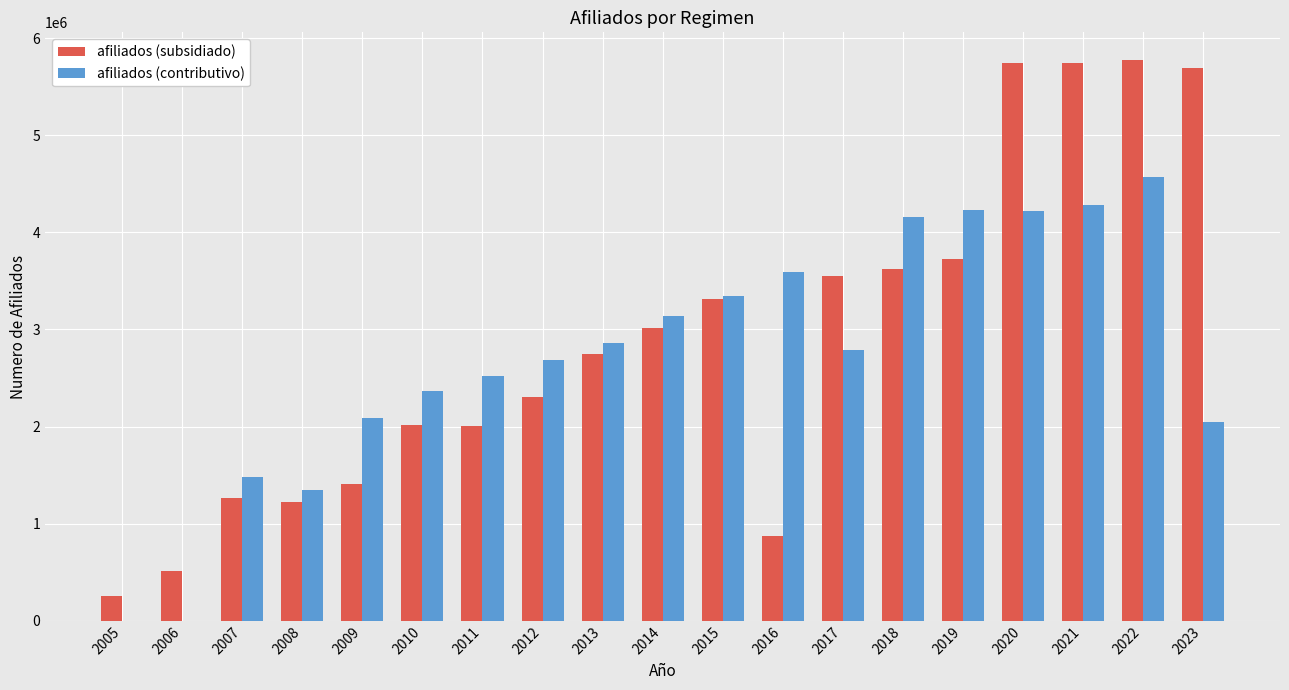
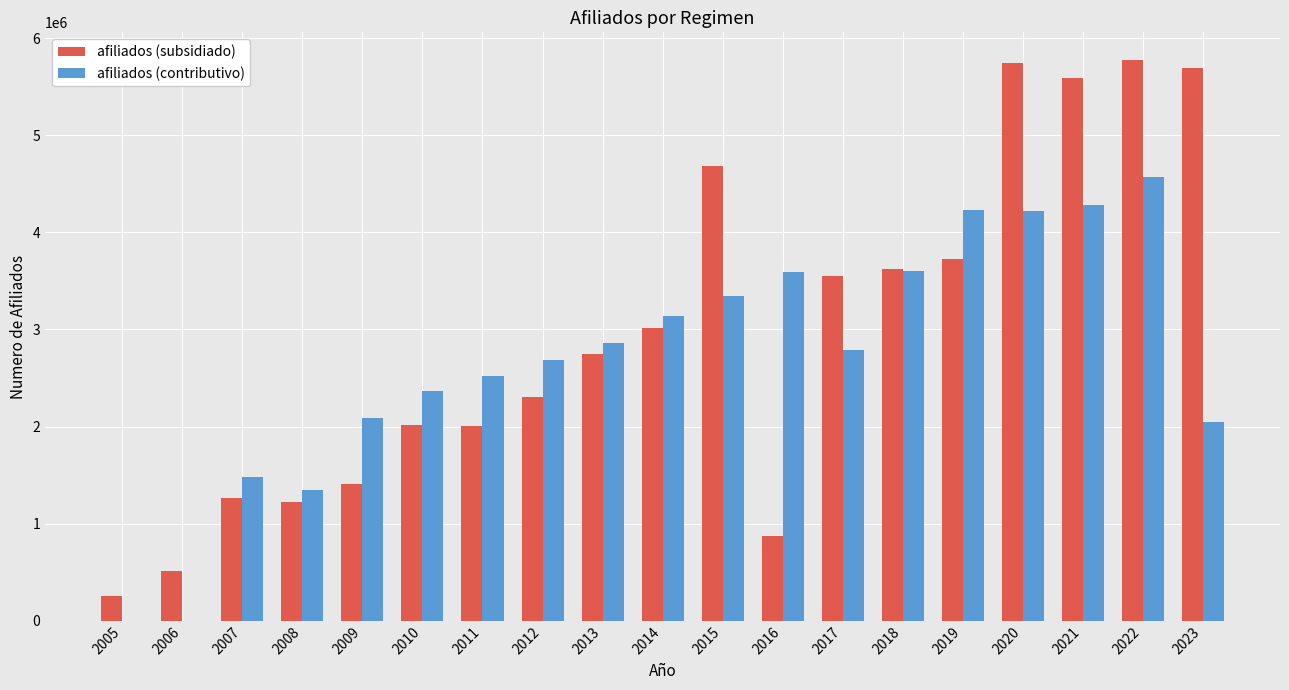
  {
    "afiliados (subsidiado)": {
      "2005": 300000,
      "2006": 500000,
      "2007": 1300000,
      "2008": 1200000,
      "2009": 1400000,
      "2010": 2000000,
      "2011": 2000000,
      "2012": 2300000,
      "2013": 2800000,
      "2014": 3000000,
-     "2015": 3300000,
+     "2015": 4700000,
      "2016": 900000,
      "2017": 3500000,
      "2018": 3600000,
      "2019": 3700000,
      "2020": 5700000,
-     "2021": 5700000,
+     "2021": 5600000,
      "2022": 5800000,
      "2023": 5700000
    },
    "afiliados (contributivo)": {
      "2005": 0,
      "2006": 0,
      "2007": 1500000,
      "2008": 1300000,
      "2009": 2100000,
      "2010": 2400000,
      "2011": 2500000,
      "2012": 2700000,
      "2013": 2900000,
      "2014": 3100000,
      "2015": 3300000,
      "2016": 3600000,
      "2017": 2800000,
-     "2018": 4200000,
+     "2018": 3600000,
      "2019": 4200000,
      "2020": 4200000,
      "2021": 4300000,
      "2022": 4600000,
      "2023": 2000000
    }
  }
